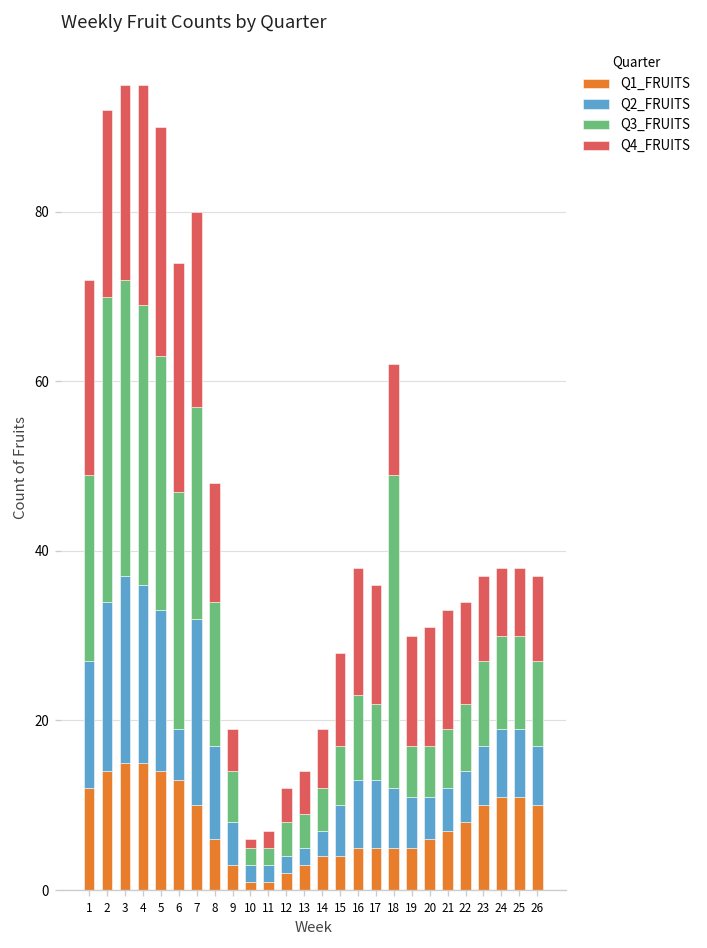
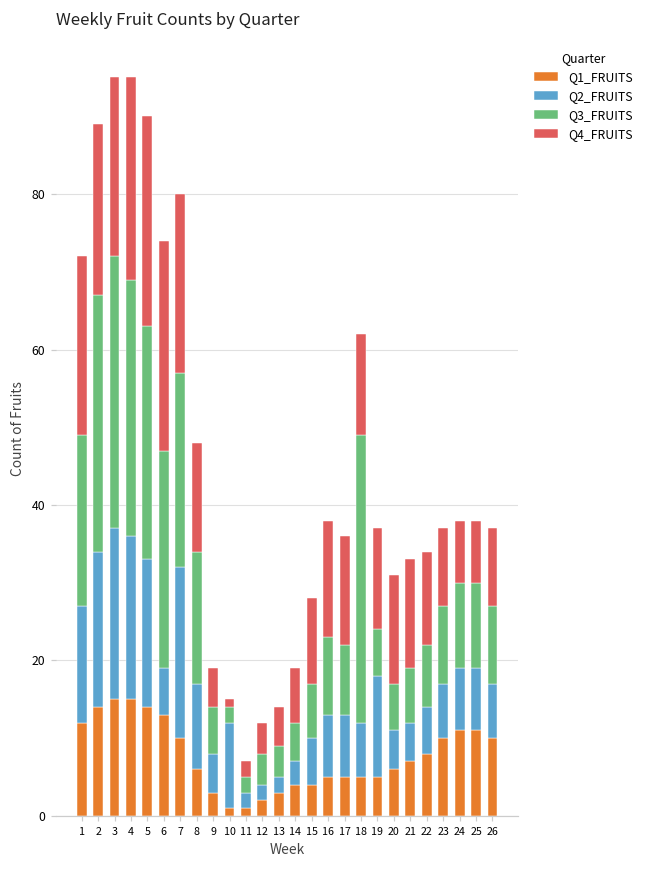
  {
    "Q2_FRUITS": {
      "1": 15,
      "2": 20,
      "3": 22,
      "4": 21,
      "5": 19,
      "6": 6,
      "7": 22,
      "8": 11,
      "9": 5,
-     "10": 2,
+     "10": 11,
      "11": 2,
      "12": 2,
      "13": 2,
      "14": 3,
      "15": 6,
      "16": 8,
      "17": 8,
      "18": 7,
-     "19": 6,
+     "19": 13,
      "20": 5,
      "21": 5,
      "22": 6,
      "23": 7,
      "24": 8,
      "25": 8,
      "26": 7
    },
    "Q3_FRUITS": {
      "1": 22,
-     "2": 36,
+     "2": 33,
      "3": 35,
      "4": 33,
      "5": 30,
      "6": 28,
      "7": 25,
      "8": 17,
      "9": 6,
      "10": 2,
      "11": 2,
      "12": 4,
      "13": 4,
      "14": 5,
      "15": 7,
      "16": 10,
      "17": 9,
      "18": 37,
      "19": 6,
      "20": 6,
      "21": 7,
      "22": 8,
      "23": 10,
      "24": 11,
      "25": 11,
      "26": 10
    }
  }
